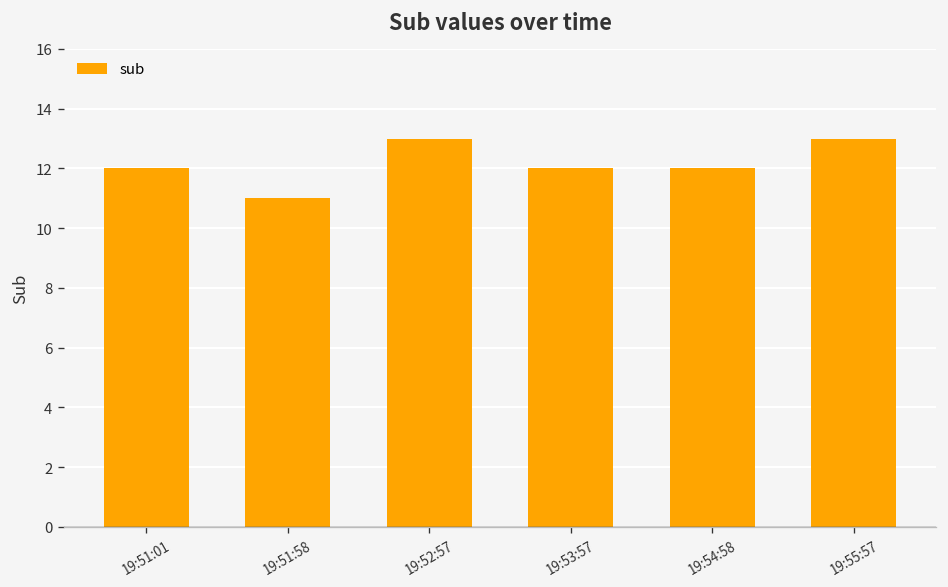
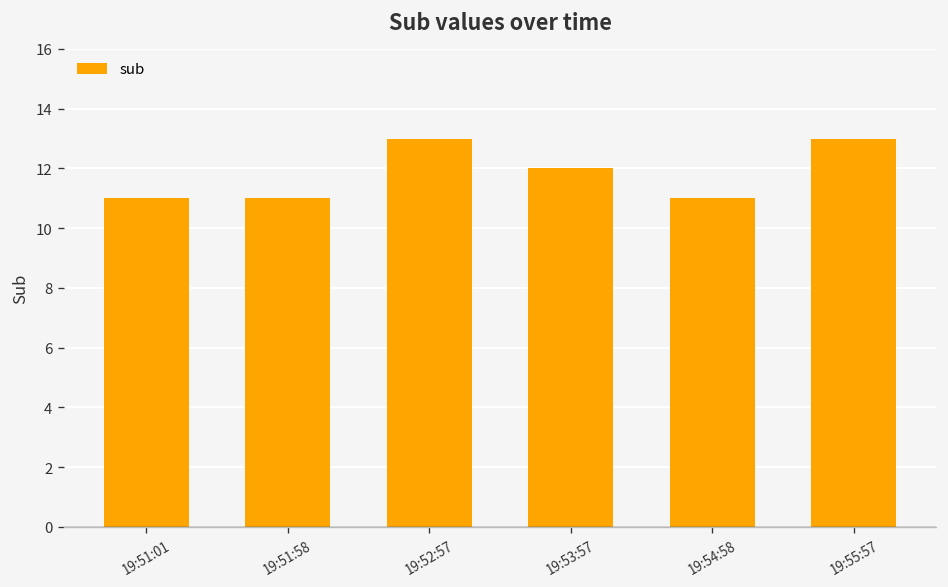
  {
-   "19:51:01": 12,
+   "19:51:01": 11,
    "19:51:58": 11,
    "19:52:57": 13,
    "19:53:57": 12,
-   "19:54:58": 12,
+   "19:54:58": 11,
    "19:55:57": 13
  }
